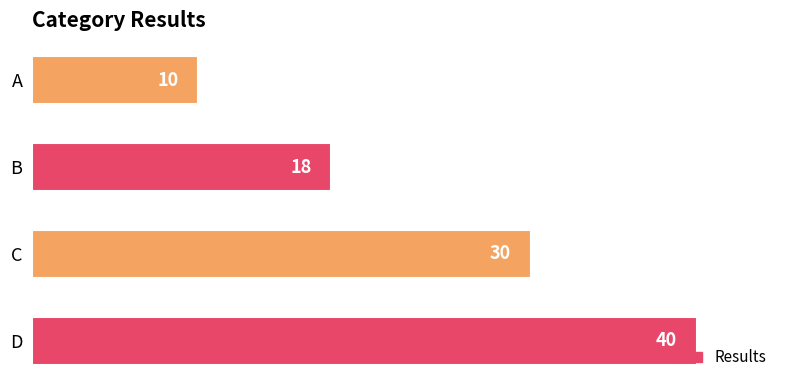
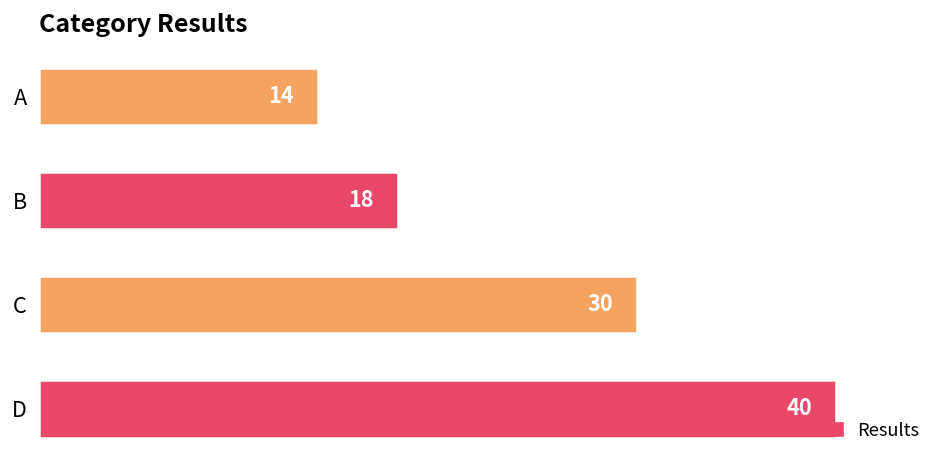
  {
-   "A": 10,
+   "A": 14,
    "B": 18,
    "C": 30,
    "D": 40
  }
